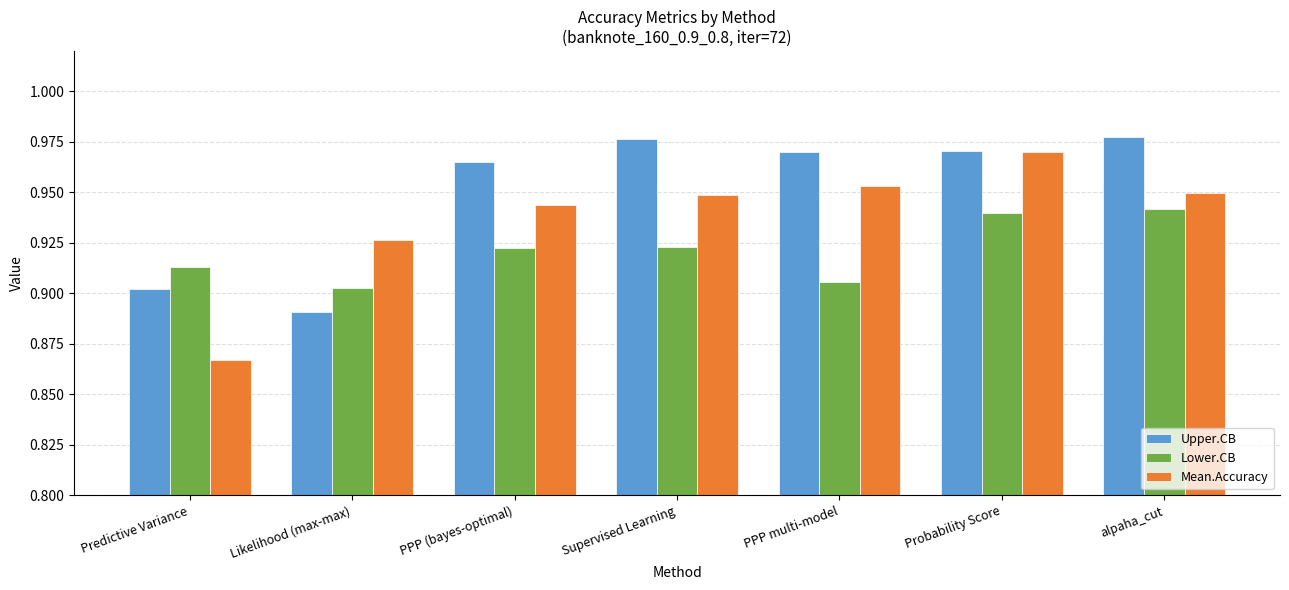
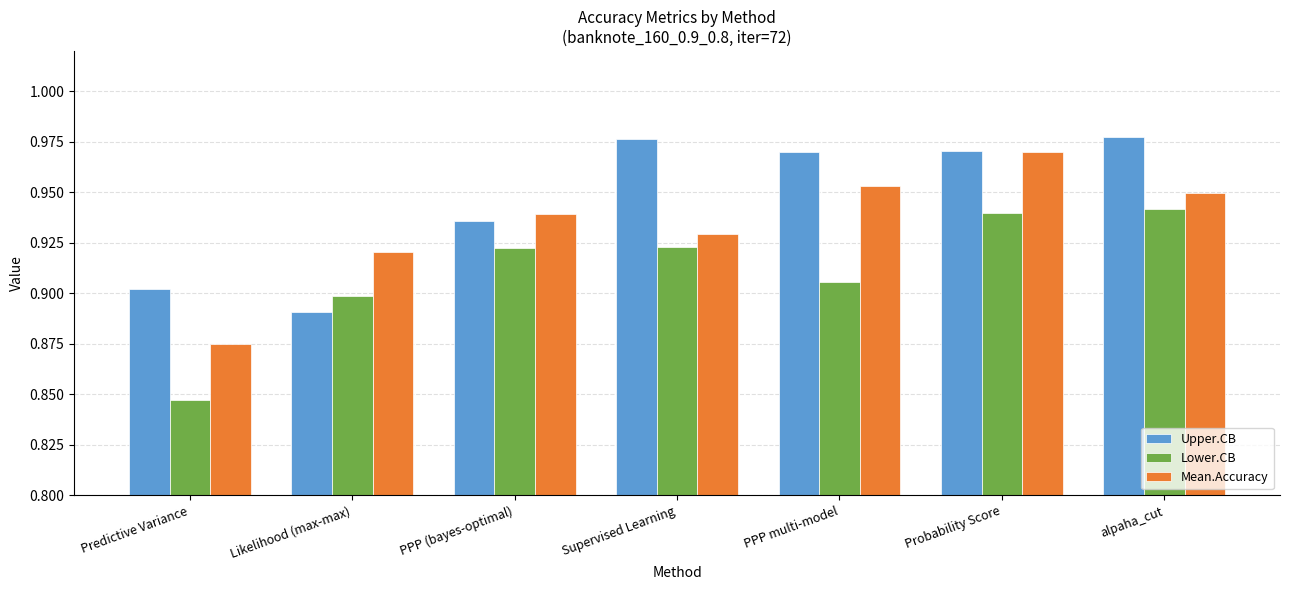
  {
    "Upper.CB": {
      "Predictive Variance": 0.902,
      "Likelihood (max-max)": 0.891,
-     "PPP (bayes-optimal)": 0.965,
+     "PPP (bayes-optimal)": 0.936,
      "Supervised Learning": 0.976,
      "PPP multi-model": 0.970,
      "Probability Score": 0.970,
      "alpaha_cut": 0.977
    },
    "Lower.CB": {
-     "Predictive Variance": 0.913,
-     "Likelihood (max-max)": 0.902,
+     "Predictive Variance": 0.847,
+     "Likelihood (max-max)": 0.899,
      "PPP (bayes-optimal)": 0.922,
      "Supervised Learning": 0.923,
      "PPP multi-model": 0.906,
      "Probability Score": 0.940,
      "alpaha_cut": 0.942
    },
    "Mean.Accuracy": {
-     "Predictive Variance": 0.867,
-     "Likelihood (max-max)": 0.926,
-     "PPP (bayes-optimal)": 0.944,
-     "Supervised Learning": 0.949,
+     "Predictive Variance": 0.875,
+     "Likelihood (max-max)": 0.921,
+     "PPP (bayes-optimal)": 0.939,
+     "Supervised Learning": 0.929,
      "PPP multi-model": 0.953,
      "Probability Score": 0.970,
      "alpaha_cut": 0.950
    }
  }
